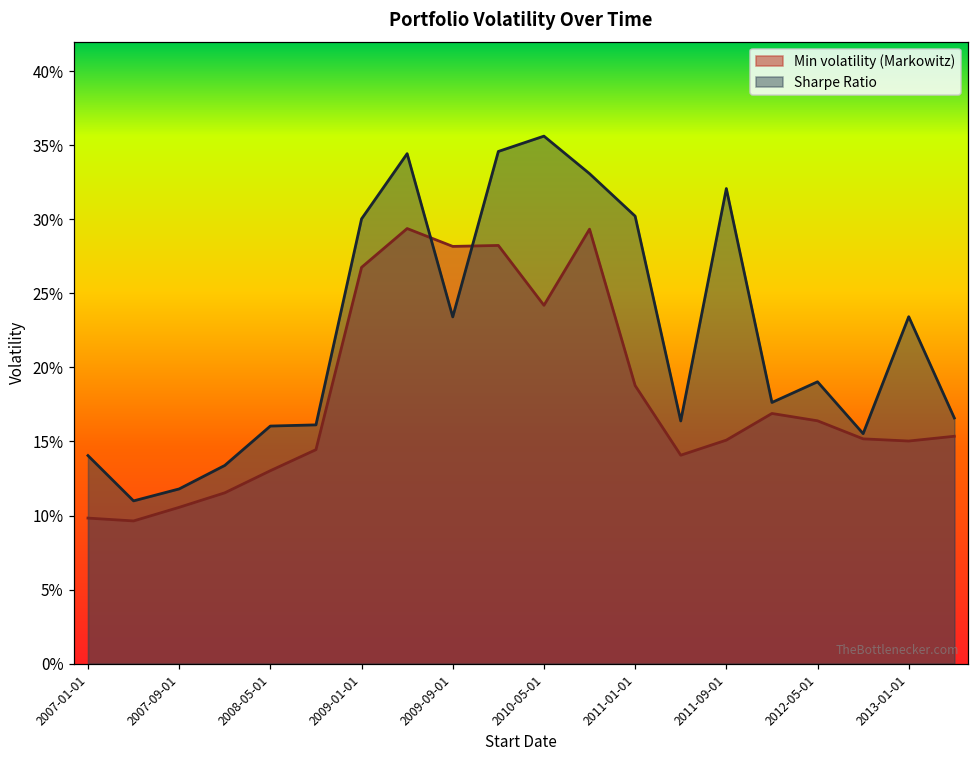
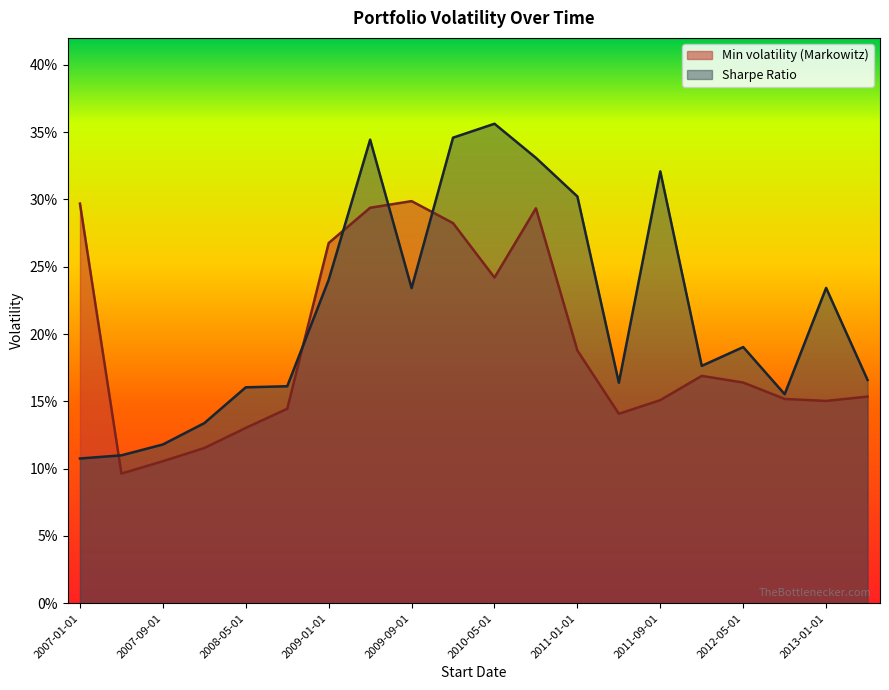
  {
    "Min volatility (Markowitz)": {
-     "2007-01-01": "9.8%",
+     "2007-01-01": "29.7%",
      "2007-09-01": "10.6%",
      "2008-05-01": "13.0%",
      "2009-01-01": "26.8%",
-     "2009-09-01": "28.2%",
+     "2009-09-01": "29.9%",
      "2010-05-01": "24.2%",
      "2011-01-01": "18.8%",
      "2011-09-01": "15.1%",
      "2012-05-01": "16.4%",
      "2013-01-01": "15.0%"
    },
    "Sharpe Ratio": {
-     "2007-01-01": "14.0%",
+     "2007-01-01": "10.8%",
      "2007-09-01": "11.8%",
      "2008-05-01": "16.0%",
-     "2009-01-01": "30.0%",
+     "2009-01-01": "24.0%",
      "2009-09-01": "23.4%",
      "2010-05-01": "35.6%",
      "2011-01-01": "30.2%",
      "2011-09-01": "32.1%",
      "2012-05-01": "19.0%",
      "2013-01-01": "23.4%"
    }
  }
